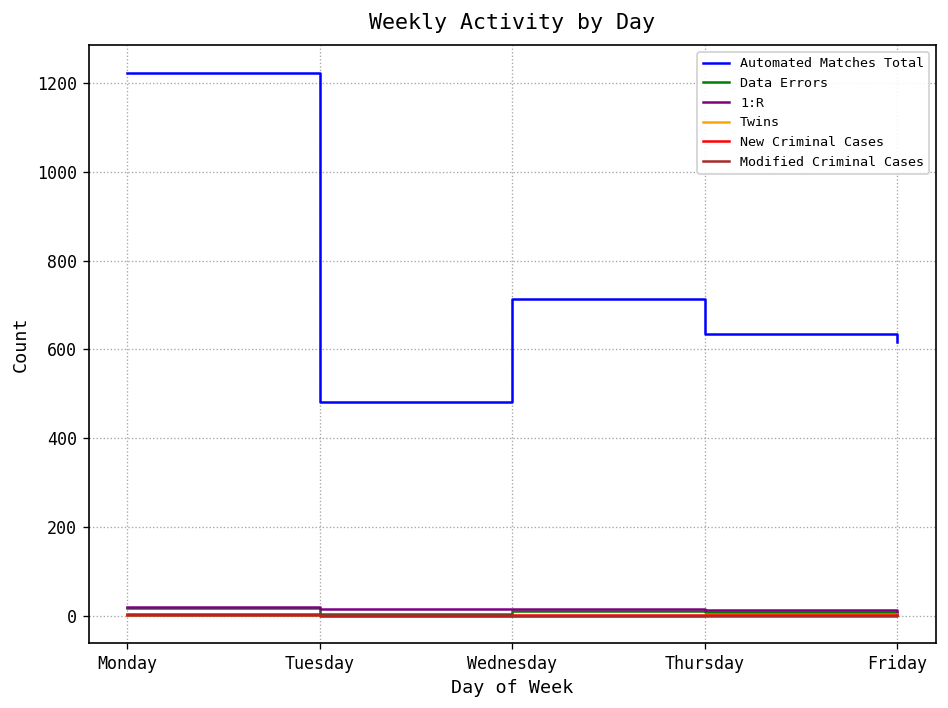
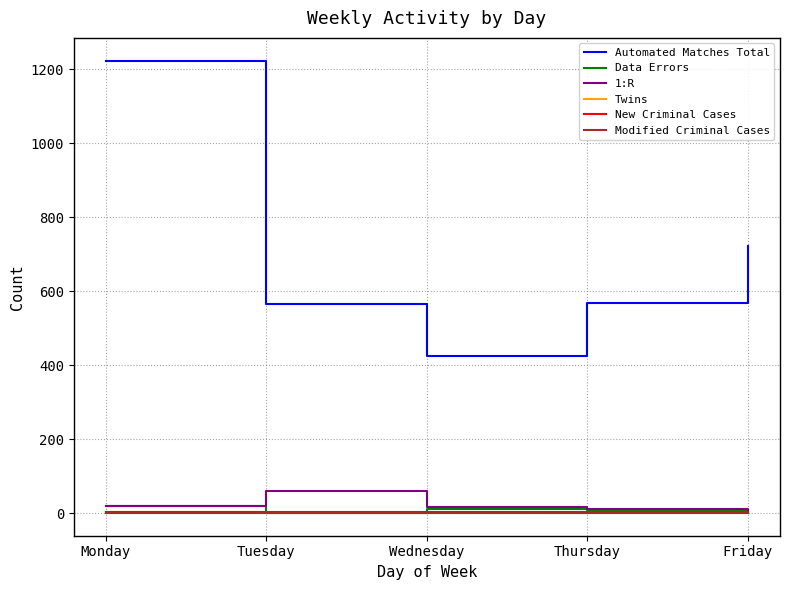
  {
    "Automated Matches Total": {
      "Monday": 1220,
-     "Tuesday": 480,
-     "Wednesday": 710,
-     "Thursday": 630,
-     "Friday": 620
+     "Tuesday": 570,
+     "Wednesday": 430,
+     "Thursday": 570,
+     "Friday": 720
    },
    "1:R": {
-     "Tuesday": 20
+     "Tuesday": 60
    }
  }
